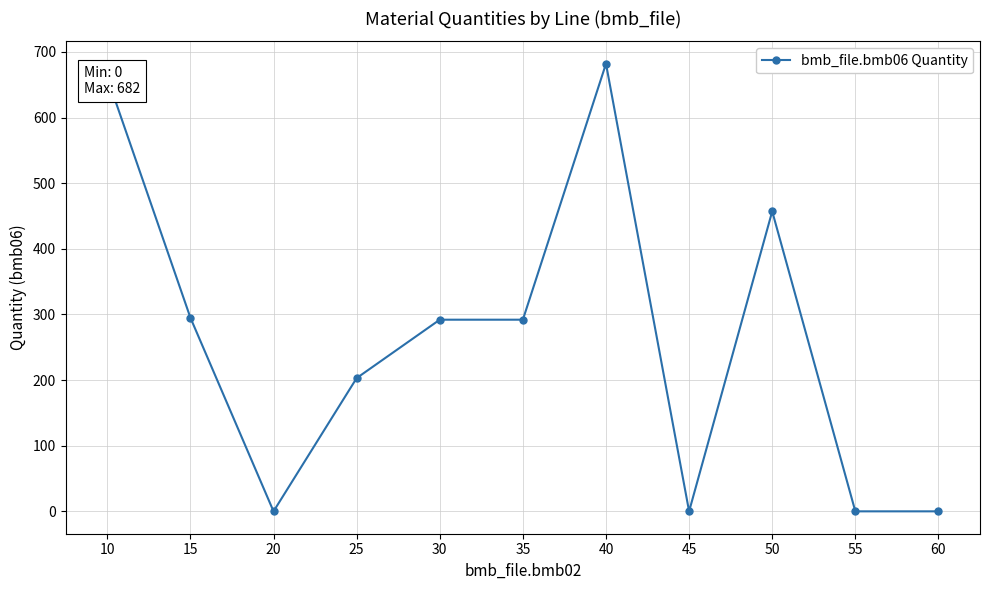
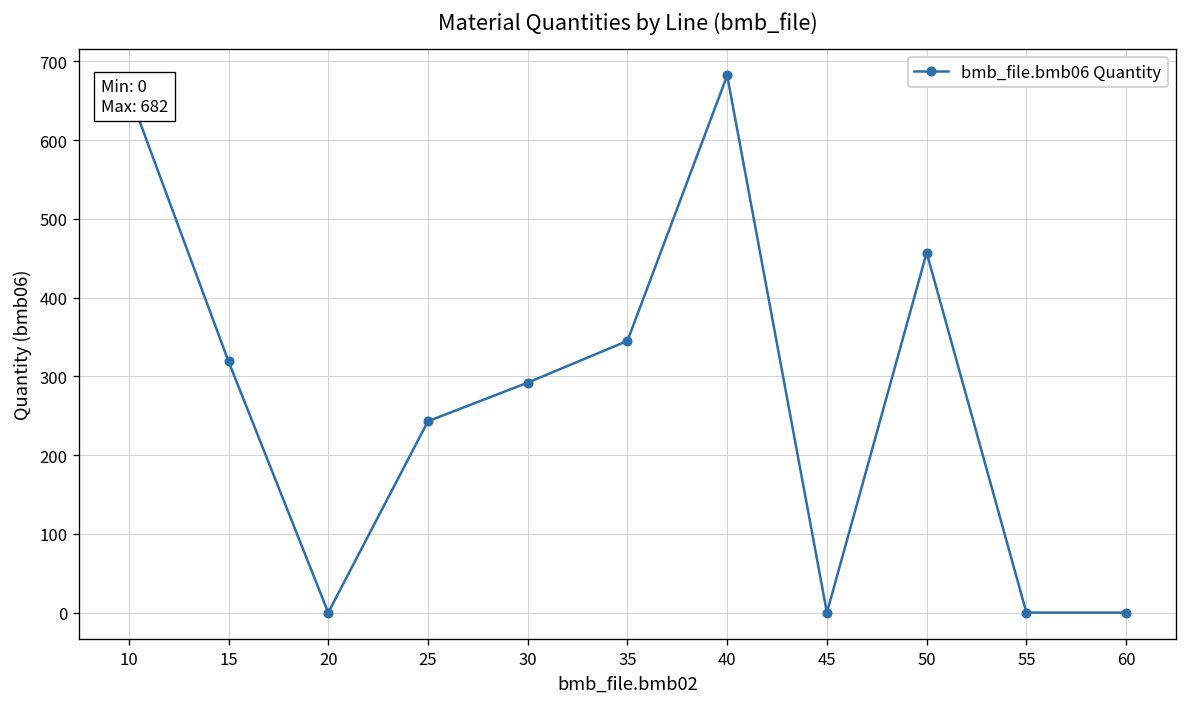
  {
-   "15": 300,
+   "15": 320,
    "20": 0,
-   "25": 200,
+   "25": 240,
    "30": 290,
-   "35": 290,
+   "35": 350,
    "40": 680,
    "45": 0,
    "50": 460,
    "55": 0,
    "60": 0
  }
